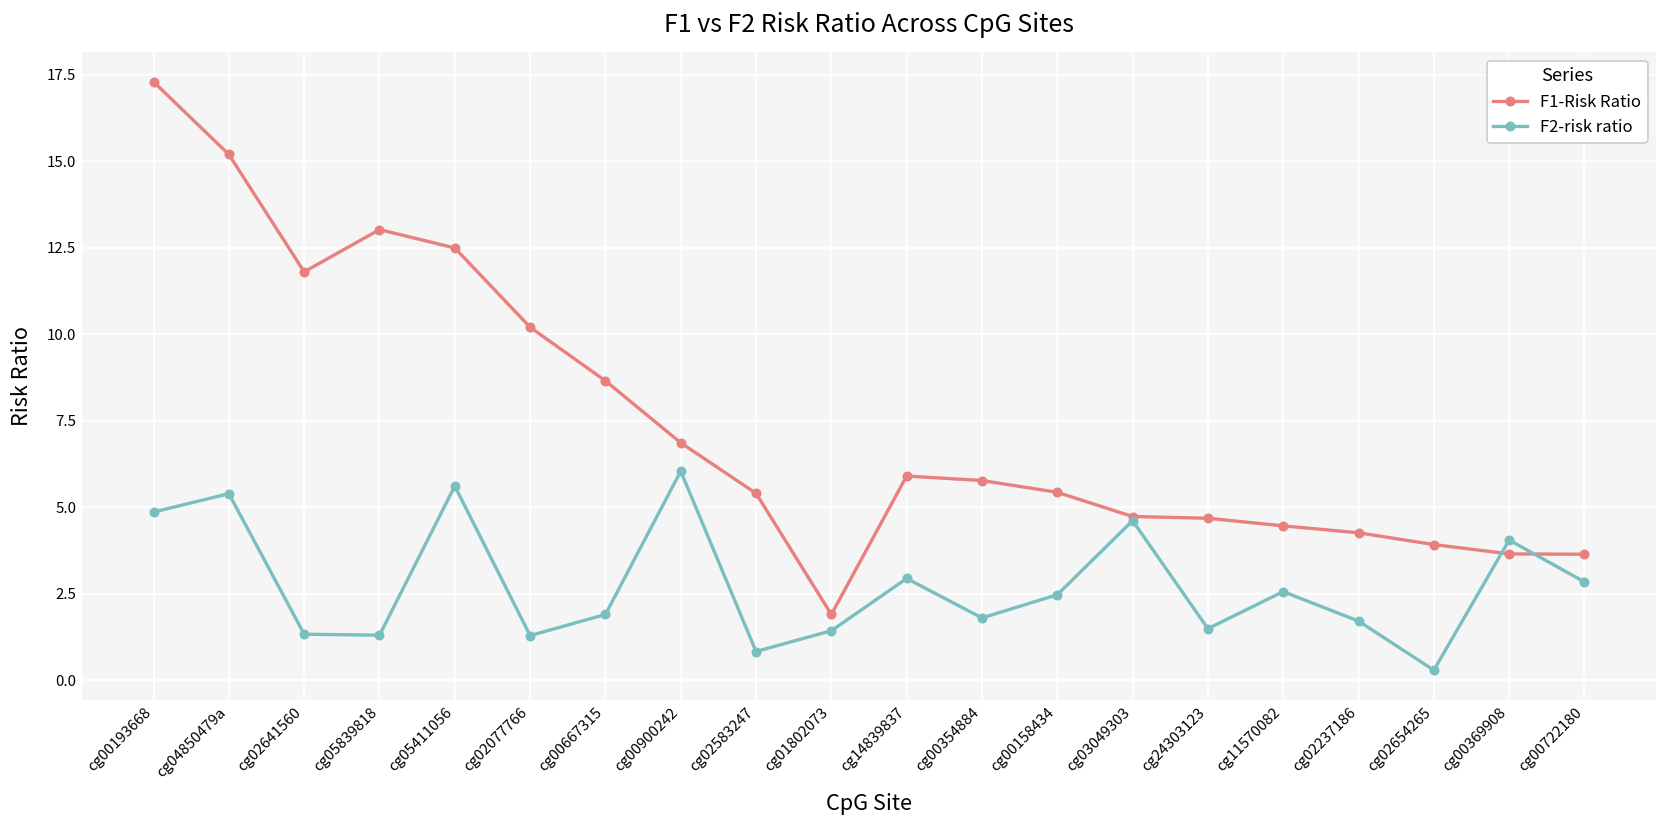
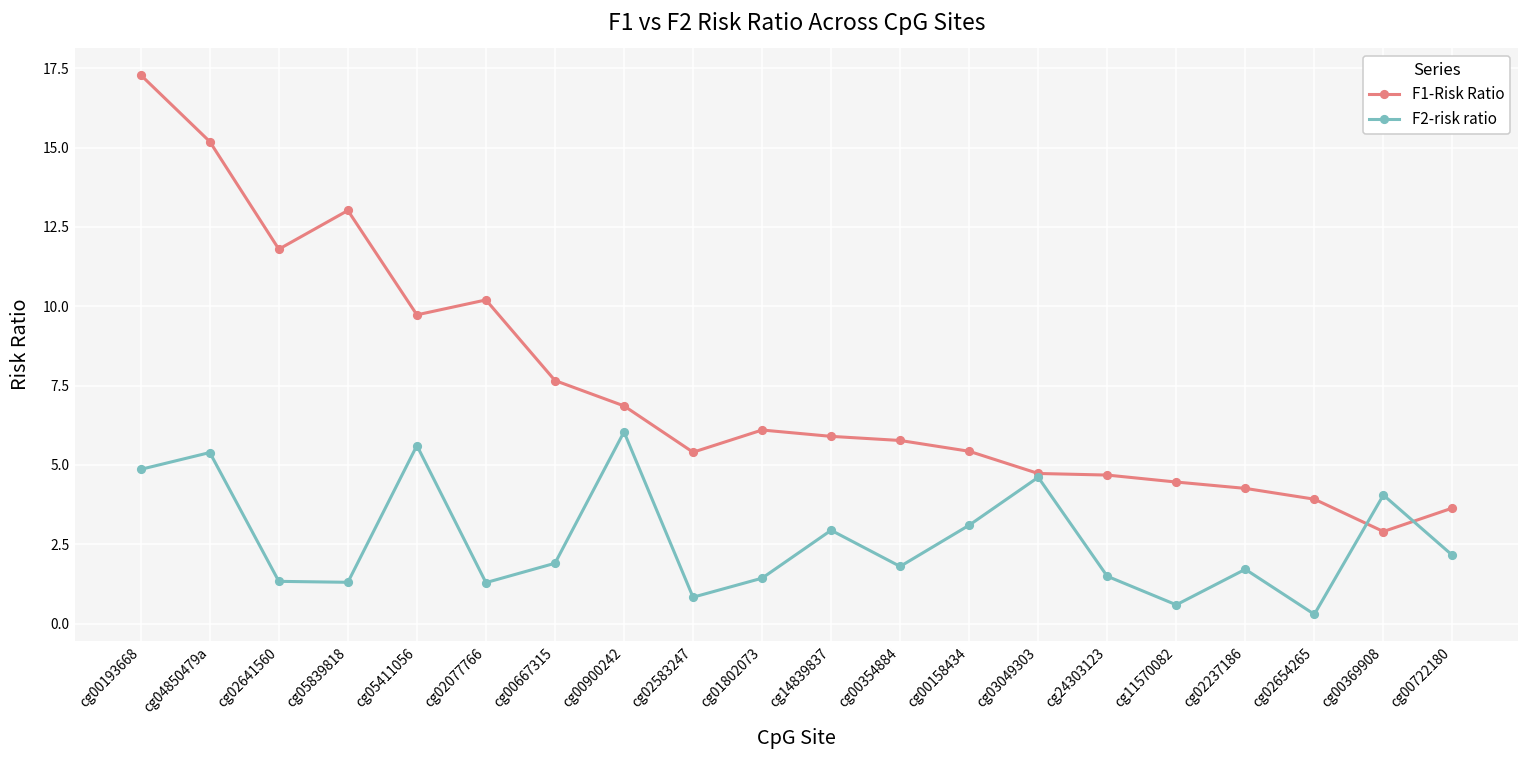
  {
    "F1-Risk Ratio": {
      "cg00193668": 17.3,
      "cg04850479a": 15.2,
      "cg02641560": 11.8,
      "cg05839818": 13.0,
-     "cg05411056": 12.5,
+     "cg05411056": 9.7,
      "cg02077766": 10.2,
-     "cg00667315": 8.7,
+     "cg00667315": 7.7,
      "cg00900242": 6.9,
      "cg02583247": 5.4,
-     "cg01802073": 1.9,
+     "cg01802073": 6.1,
      "cg14839837": 5.9,
      "cg00354884": 5.8,
      "cg00158434": 5.4,
      "cg03049303": 4.7,
      "cg24303123": 4.7,
      "cg11570082": 4.5,
      "cg02237186": 4.3,
      "cg02654265": 3.9,
-     "cg00369908": 3.7,
+     "cg00369908": 2.9,
      "cg00722180": 3.6
    },
    "F2-risk ratio": {
      "cg00193668": 4.9,
      "cg04850479a": 5.4,
      "cg02641560": 1.3,
      "cg05839818": 1.3,
      "cg05411056": 5.6,
      "cg02077766": 1.3,
      "cg00667315": 1.9,
      "cg00900242": 6.0,
      "cg02583247": 0.8,
      "cg01802073": 1.4,
      "cg14839837": 2.9,
      "cg00354884": 1.8,
-     "cg00158434": 2.5,
+     "cg00158434": 3.1,
      "cg03049303": 4.6,
      "cg24303123": 1.5,
-     "cg11570082": 2.6,
+     "cg11570082": 0.6,
      "cg02237186": 1.7,
      "cg02654265": 0.3,
      "cg00369908": 4.1,
-     "cg00722180": 2.8
+     "cg00722180": 2.2
    }
  }
